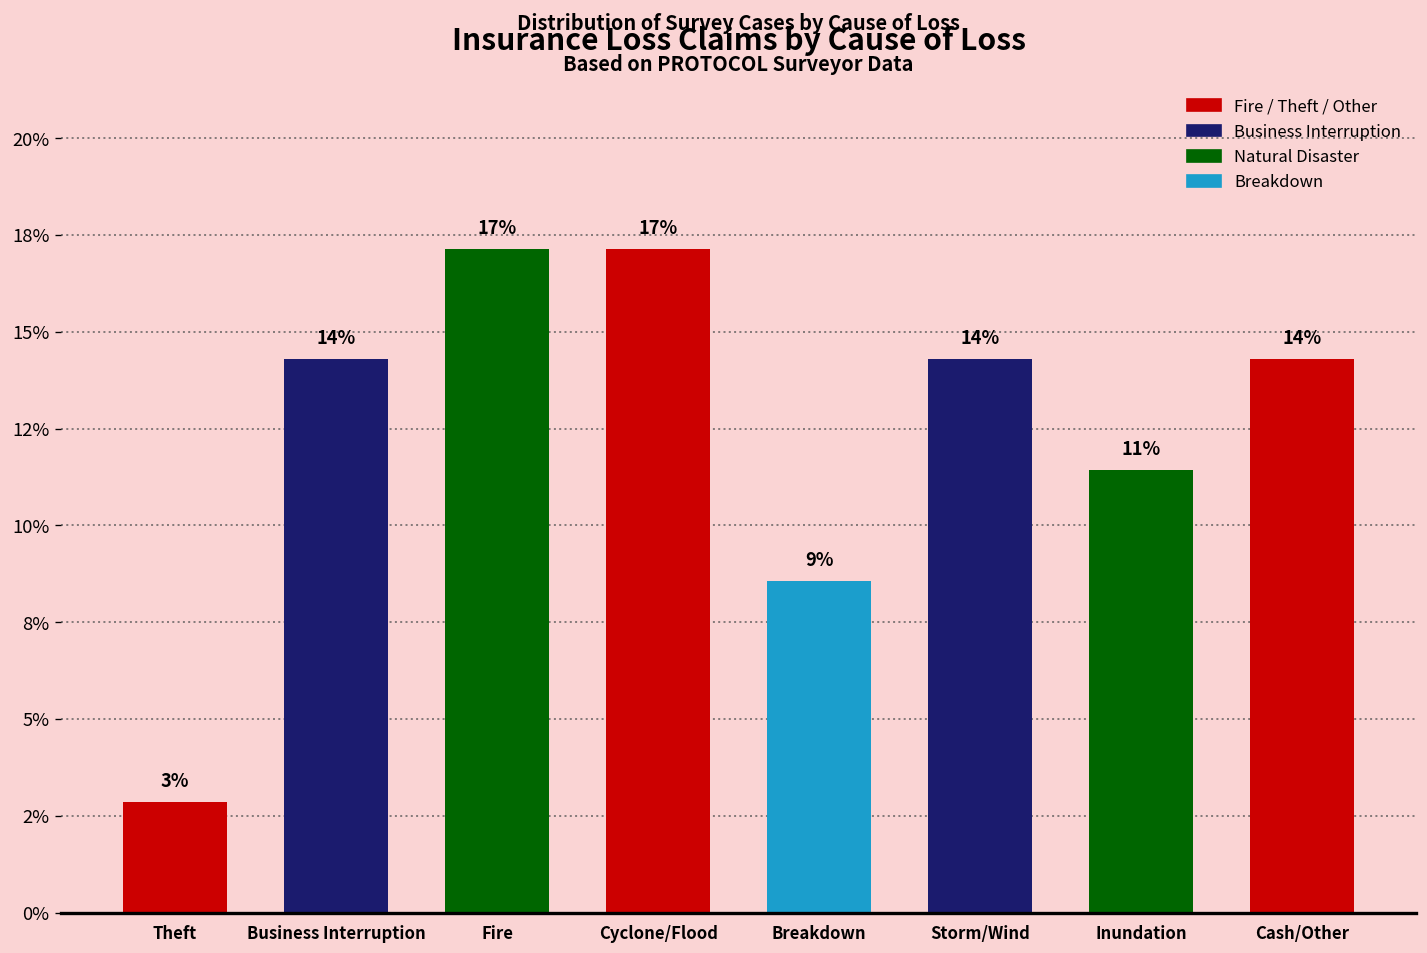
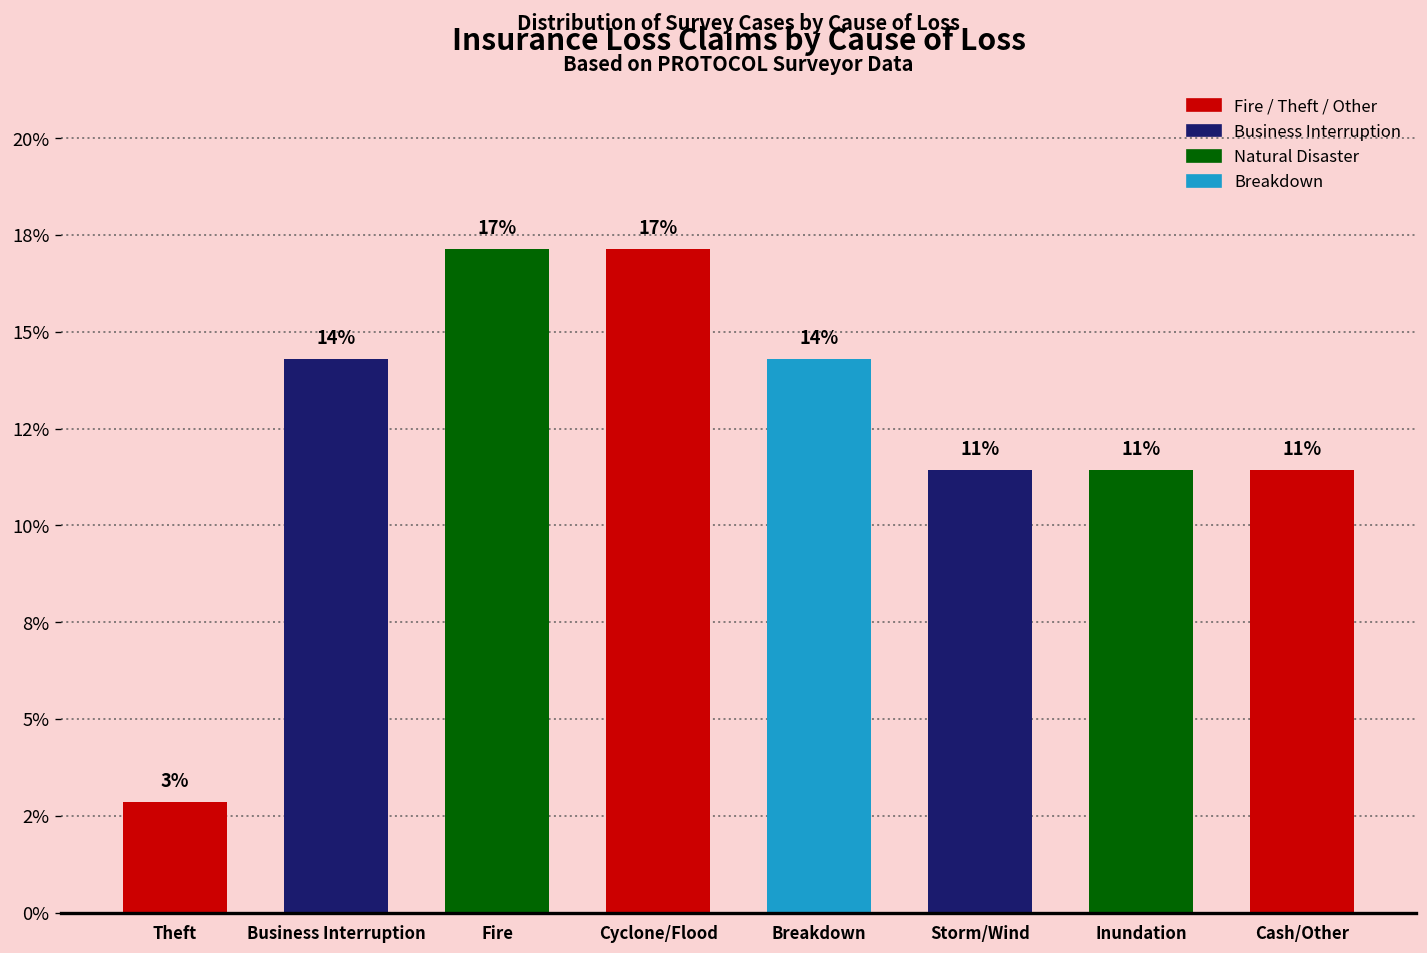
  {
    "Theft": "3%",
    "Business Interruption": "14%",
    "Fire": "17%",
    "Cyclone/Flood": "17%",
-   "Breakdown": "9%",
-   "Storm/Wind": "14%",
+   "Breakdown": "14%",
+   "Storm/Wind": "11%",
    "Inundation": "11%",
-   "Cash/Other": "14%"
+   "Cash/Other": "11%"
  }
